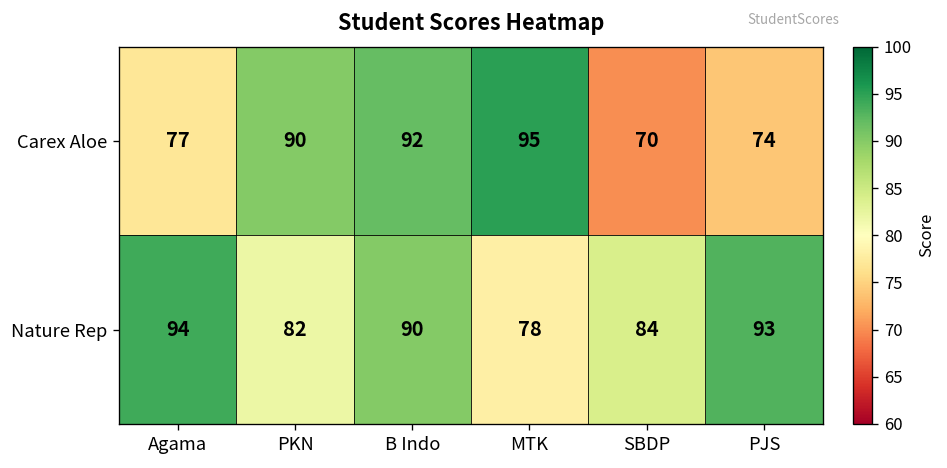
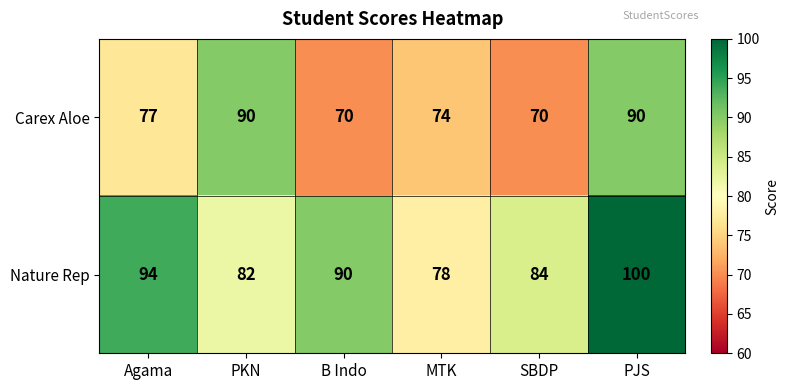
  {
    "Carex Aloe": {
      "Agama": 77,
      "PKN": 90,
-     "B Indo": 92,
-     "MTK": 95,
+     "B Indo": 70,
+     "MTK": 74,
      "SBDP": 70,
-     "PJS": 74
+     "PJS": 90
    },
    "Nature Rep": {
      "Agama": 94,
      "PKN": 82,
      "B Indo": 90,
      "MTK": 78,
      "SBDP": 84,
-     "PJS": 93
+     "PJS": 100
    }
  }
